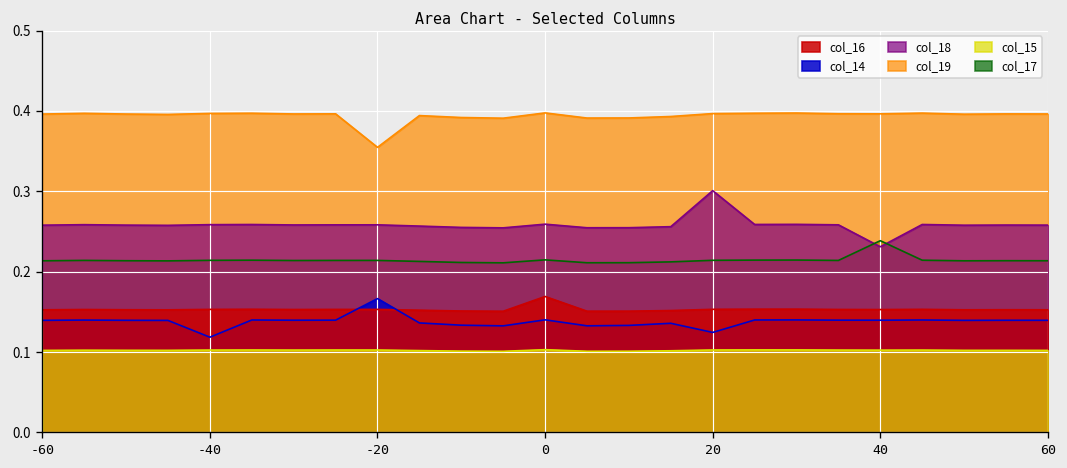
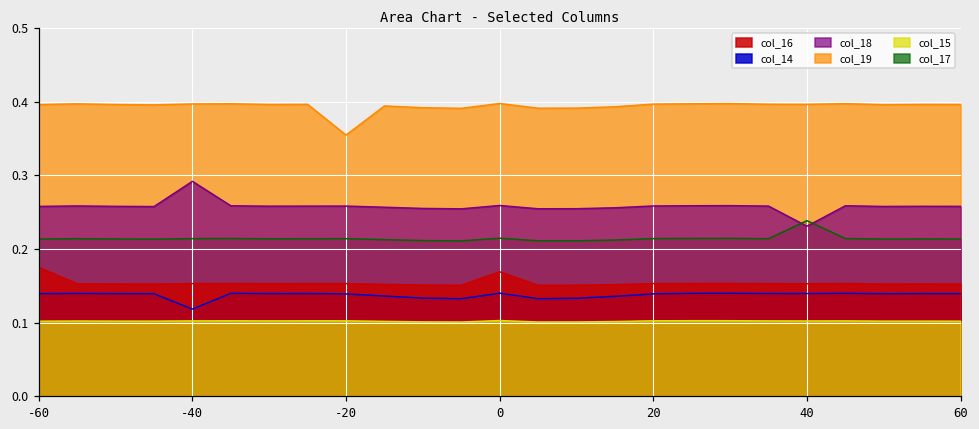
  {
    "col_17": {
      "-60": 0.21,
      "-40": 0.21,
      "-20": 0.21,
      "0": 0.21,
      "20": 0.21,
      "40": 0.24,
      "60": 0.21
    },
    "col_19": {
      "-60": 0.40,
      "-40": 0.40,
      "-20": 0.35,
      "0": 0.40,
      "20": 0.40,
      "40": 0.40,
      "60": 0.40
    },
    "col_18": {
      "-60": 0.26,
-     "-40": 0.26,
+     "-40": 0.29,
      "-20": 0.26,
      "0": 0.26,
-     "20": 0.30,
+     "20": 0.26,
      "40": 0.23,
      "60": 0.26
    },
    "col_14": {
      "-60": 0.14,
      "-40": 0.12,
-     "-20": 0.17,
+     "-20": 0.14,
      "0": 0.14,
-     "20": 0.12,
+     "20": 0.14,
      "40": 0.14,
      "60": 0.14
    },
    "col_16": {
-     "-60": 0.15,
+     "-60": 0.18,
      "-40": 0.15,
      "-20": 0.15,
      "0": 0.17,
      "20": 0.15,
      "40": 0.15,
      "60": 0.15
    },
    "col_15": {
      "-60": 0.10,
      "-40": 0.10,
      "-20": 0.10,
      "0": 0.10,
      "20": 0.10,
      "40": 0.10,
      "60": 0.10
    }
  }
